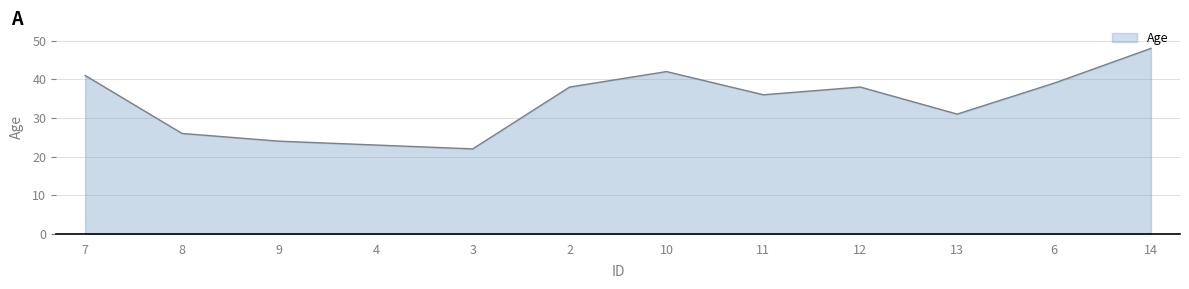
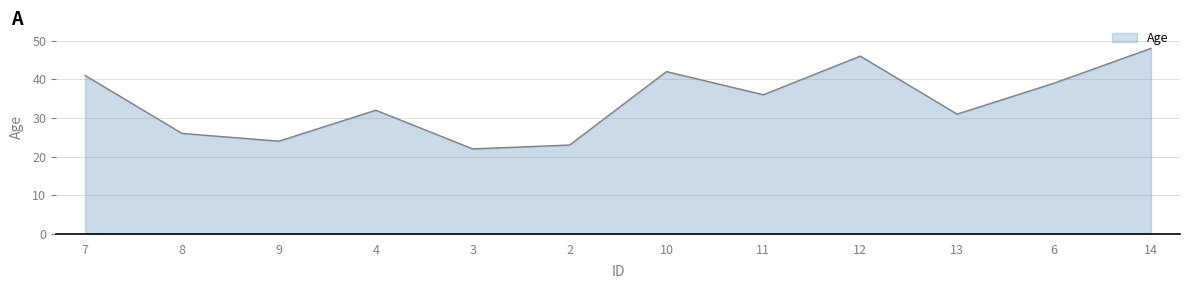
  {
    "7": 41,
    "8": 26,
    "9": 24,
-   "4": 23,
+   "4": 32,
    "3": 22,
-   "2": 38,
+   "2": 23,
    "10": 42,
    "11": 36,
-   "12": 38,
+   "12": 46,
    "13": 31,
    "6": 39,
    "14": 48
  }
